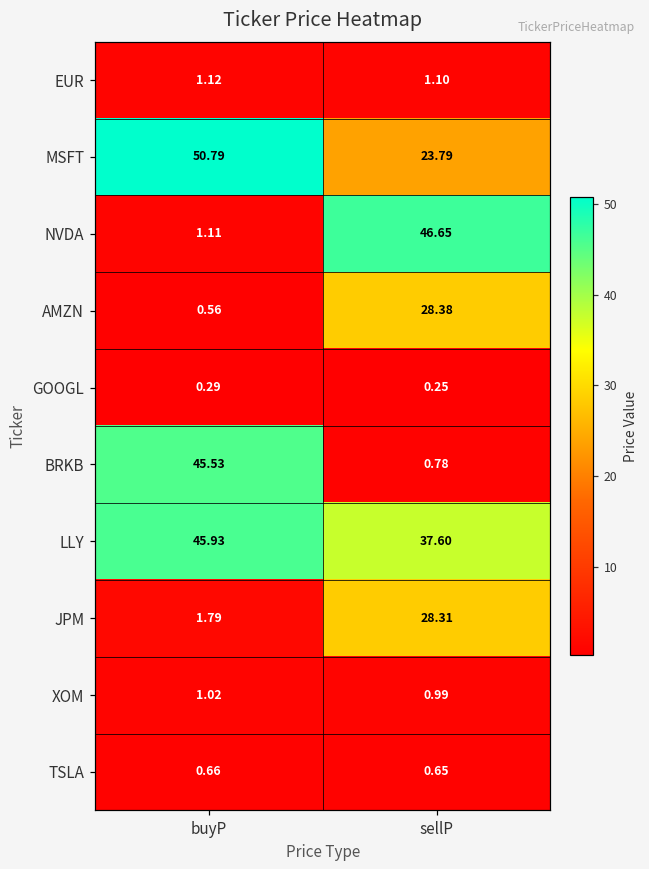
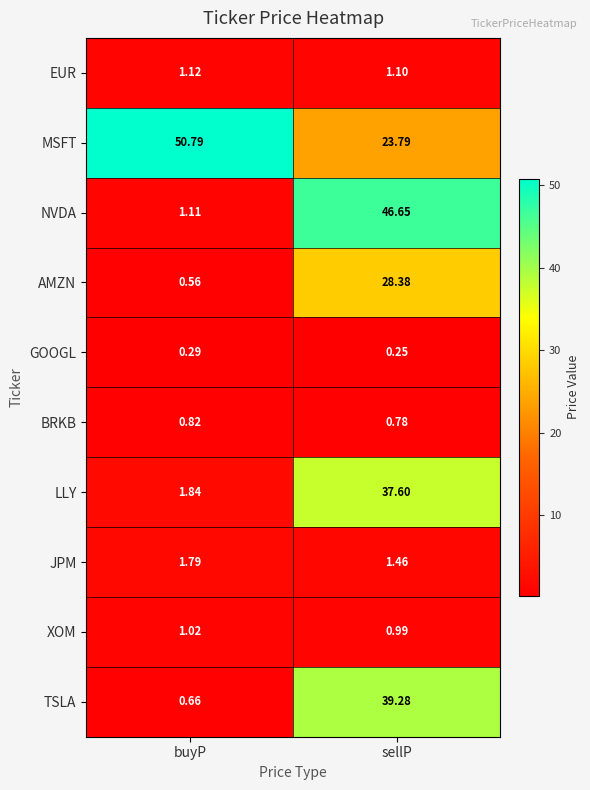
  {
    "EUR": {
      "buyP": 1.12,
      "sellP": 1.10
    },
    "MSFT": {
      "buyP": 50.79,
      "sellP": 23.79
    },
    "NVDA": {
      "buyP": 1.11,
      "sellP": 46.65
    },
    "AMZN": {
      "buyP": 0.56,
      "sellP": 28.38
    },
    "GOOGL": {
      "buyP": 0.29,
      "sellP": 0.25
    },
    "BRKB": {
-     "buyP": 45.53,
+     "buyP": 0.82,
      "sellP": 0.78
    },
    "LLY": {
-     "buyP": 45.93,
+     "buyP": 1.84,
      "sellP": 37.60
    },
    "JPM": {
      "buyP": 1.79,
-     "sellP": 28.31
+     "sellP": 1.46
    },
    "XOM": {
      "buyP": 1.02,
      "sellP": 0.99
    },
    "TSLA": {
      "buyP": 0.66,
-     "sellP": 0.65
+     "sellP": 39.28
    }
  }
